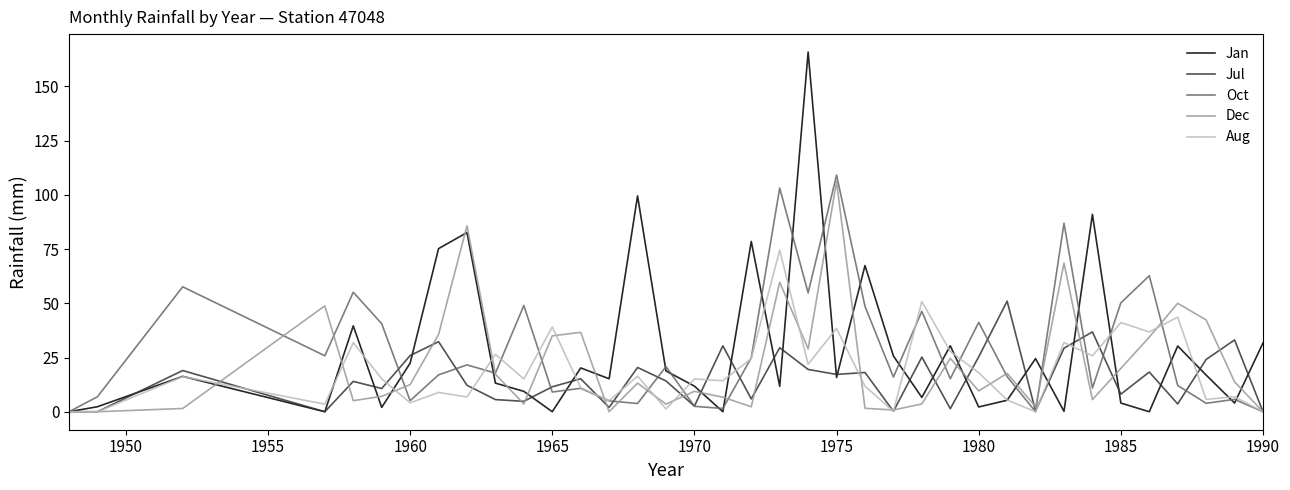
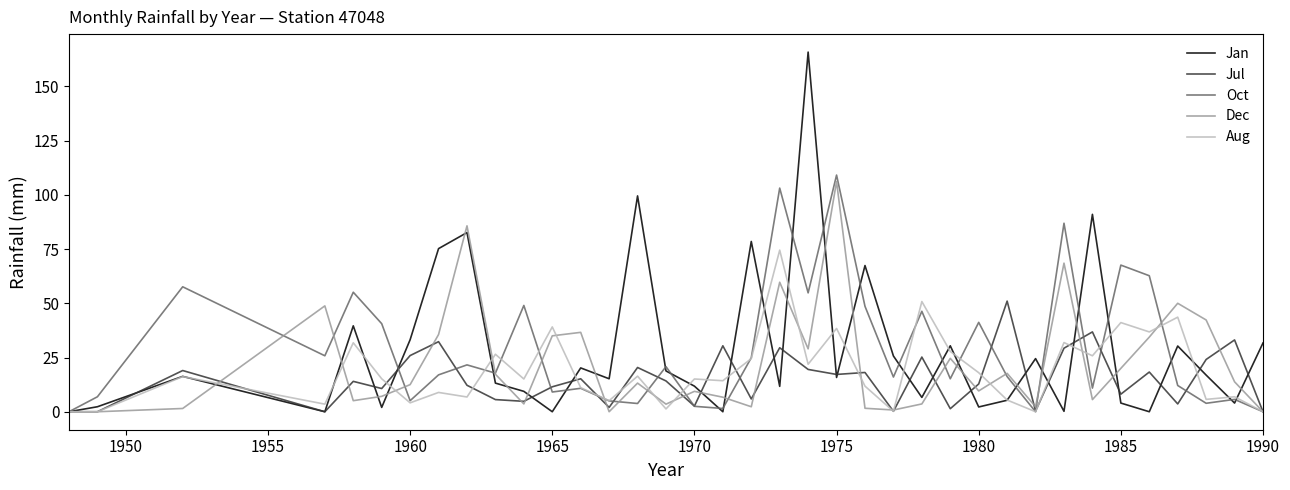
  {
    "Jan": {
-     "1960": 22,
+     "1960": 33,
      "1965": 0,
      "1970": 12,
      "1975": 16,
      "1980": 2,
      "1985": 4,
      "1990": 32
    },
    "Jul": {
      "1960": 26,
      "1965": 12,
      "1975": 17,
-     "1980": 25,
+     "1980": 13,
      "1985": 8
    },
    "Oct": {
      "1965": 9,
      "1975": 109,
      "1980": 41,
-     "1985": 50
+     "1985": 68
    }
  }
